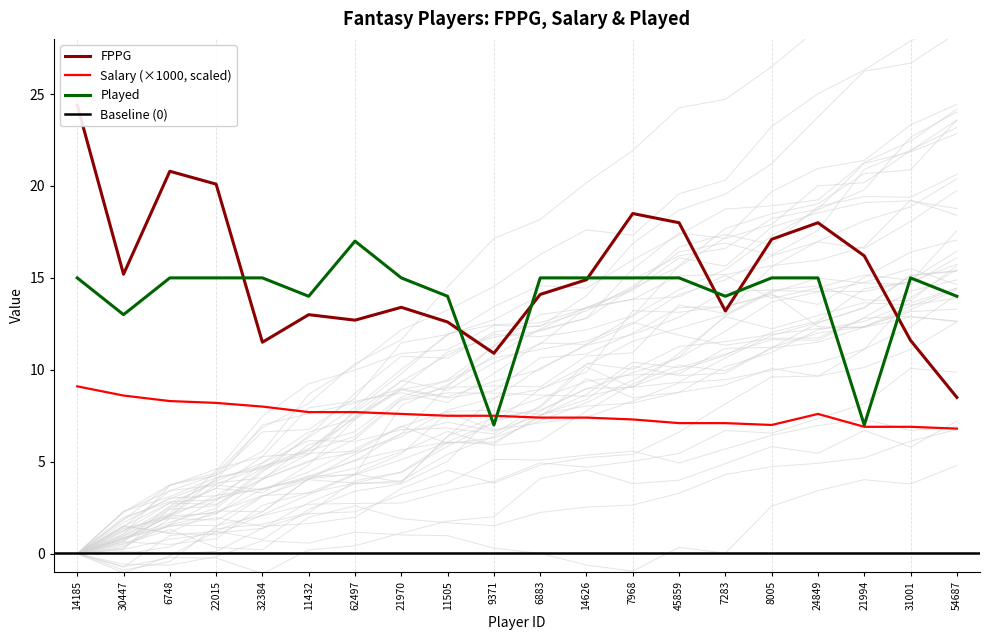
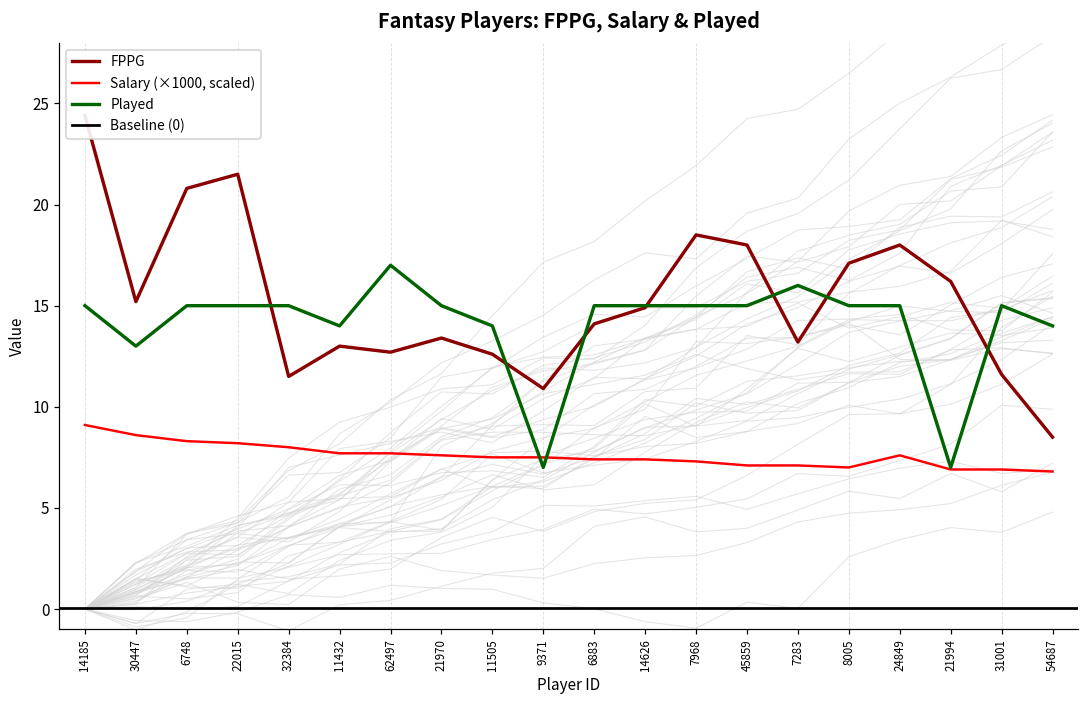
  {
    "FPPG": {
      "30447": 15.2,
      "6748": 20.8,
-     "22015": 20.1,
+     "22015": 21.5,
      "32384": 11.5,
      "11432": 13.0,
      "62497": 12.7,
      "21970": 13.4,
      "11505": 12.6,
      "7968": 18.5,
      "45859": 18.0,
      "8005": 17.1,
      "24849": 18.0,
      "21994": 16.2,
      "31001": 11.6,
      "54687": 8.5
    },
    "Salary (×1000, scaled)": {
      "14185": 9.1,
      "30447": 8.6,
      "6748": 8.3,
      "22015": 8.2,
      "32384": 8.0,
      "21970": 7.6,
      "11505": 7.5,
      "7968": 7.3,
      "45859": 7.1,
      "7283": 7.1,
      "8005": 7.0,
      "24849": 7.6,
      "31001": 6.9
    },
    "Played": {
      "14185": 15,
      "30447": 13,
      "6748": 15,
      "22015": 15,
      "32384": 15,
      "11432": 14,
      "62497": 17,
      "21970": 15,
      "11505": 14,
      "6883": 15,
-     "7283": 14,
+     "7283": 16,
      "8005": 15
    }
  }
